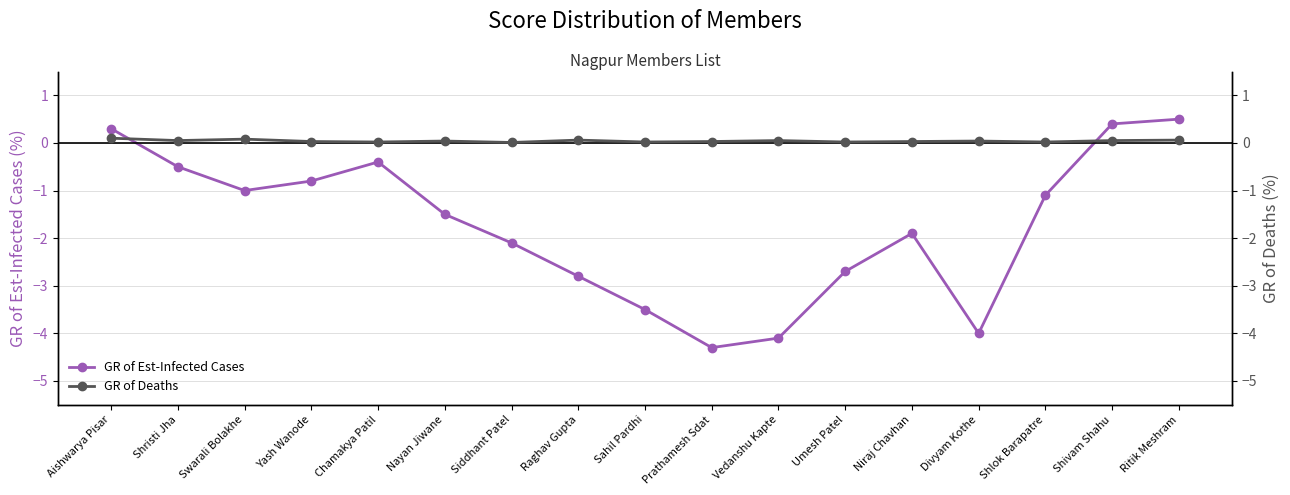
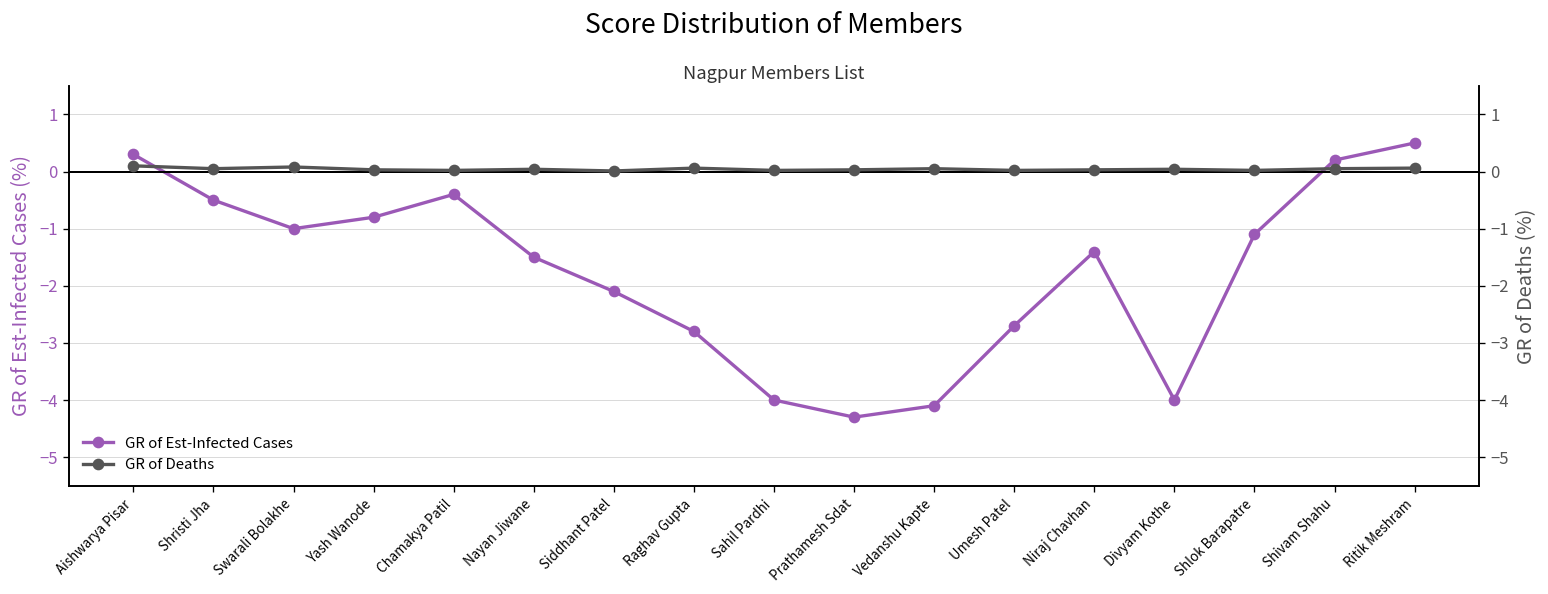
  {
    "GR of Est-Infected Cases": {
      "Aishwarya Pisar": 0.3,
      "Shristi Jha": -0.5,
      "Swarali Bolakhe": -1.0,
      "Yash Wanode": -0.8,
      "Chamakya Patil": -0.4,
      "Nayan Jiwane": -1.5,
      "Siddhant Patel": -2.1,
      "Raghav Gupta": -2.8,
-     "Sahil Pardhi": -3.5,
+     "Sahil Pardhi": -4.0,
      "Prathamesh Sdat": -4.3,
      "Vedanshu Kapte": -4.1,
      "Umesh Patel": -2.7,
-     "Niraj Chavhan": -1.9,
+     "Niraj Chavhan": -1.4,
      "Divyam Kothe": -4.0,
      "Shlok Barapatre": -1.1,
-     "Shivam Shahu": 0.4,
+     "Shivam Shahu": 0.2,
      "Ritik Meshram": 0.5
    },
    "GR of Deaths": {
      "Aishwarya Pisar": 0.1,
      "Shristi Jha": 0.1,
      "Swarali Bolakhe": 0.1,
      "Yash Wanode": 0.0,
      "Chamakya Patil": 0.0,
      "Nayan Jiwane": 0.0,
      "Siddhant Patel": 0.0,
      "Raghav Gupta": 0.1,
      "Sahil Pardhi": 0.0,
      "Prathamesh Sdat": 0.0,
      "Vedanshu Kapte": 0.1,
      "Umesh Patel": 0.0,
      "Niraj Chavhan": 0.0,
      "Divyam Kothe": 0.0,
      "Shlok Barapatre": 0.0,
      "Shivam Shahu": 0.1,
      "Ritik Meshram": 0.1
    }
  }
